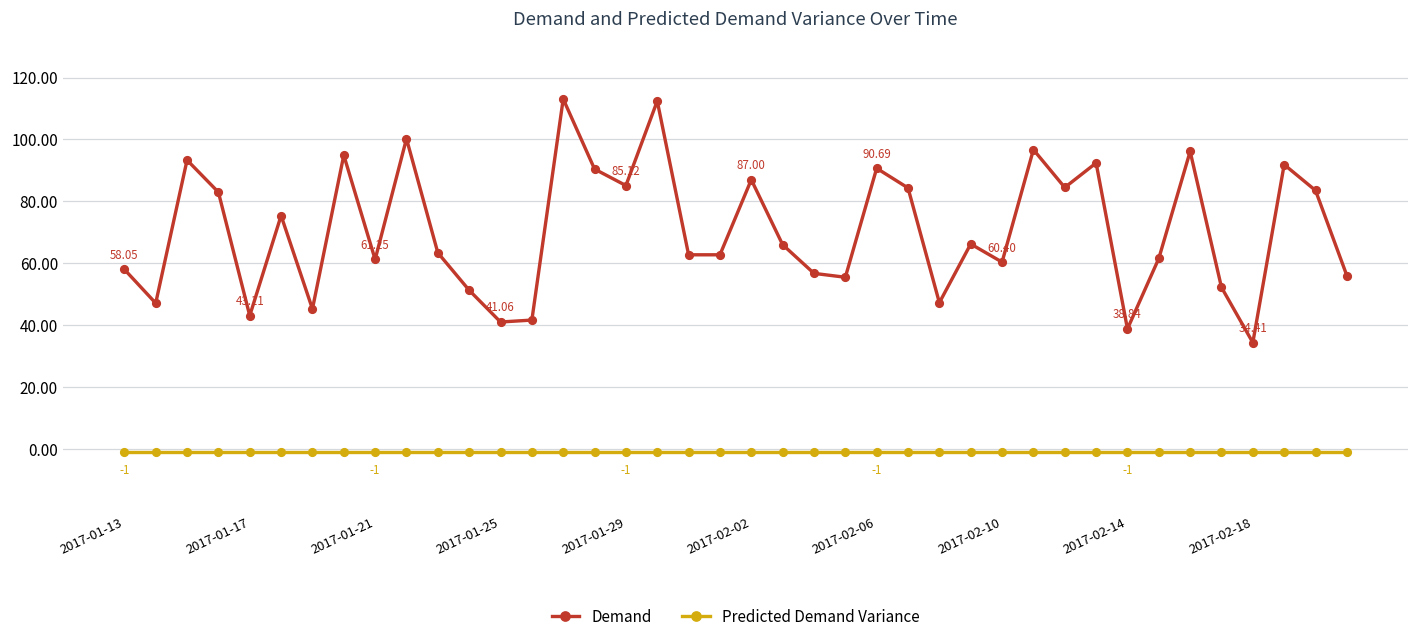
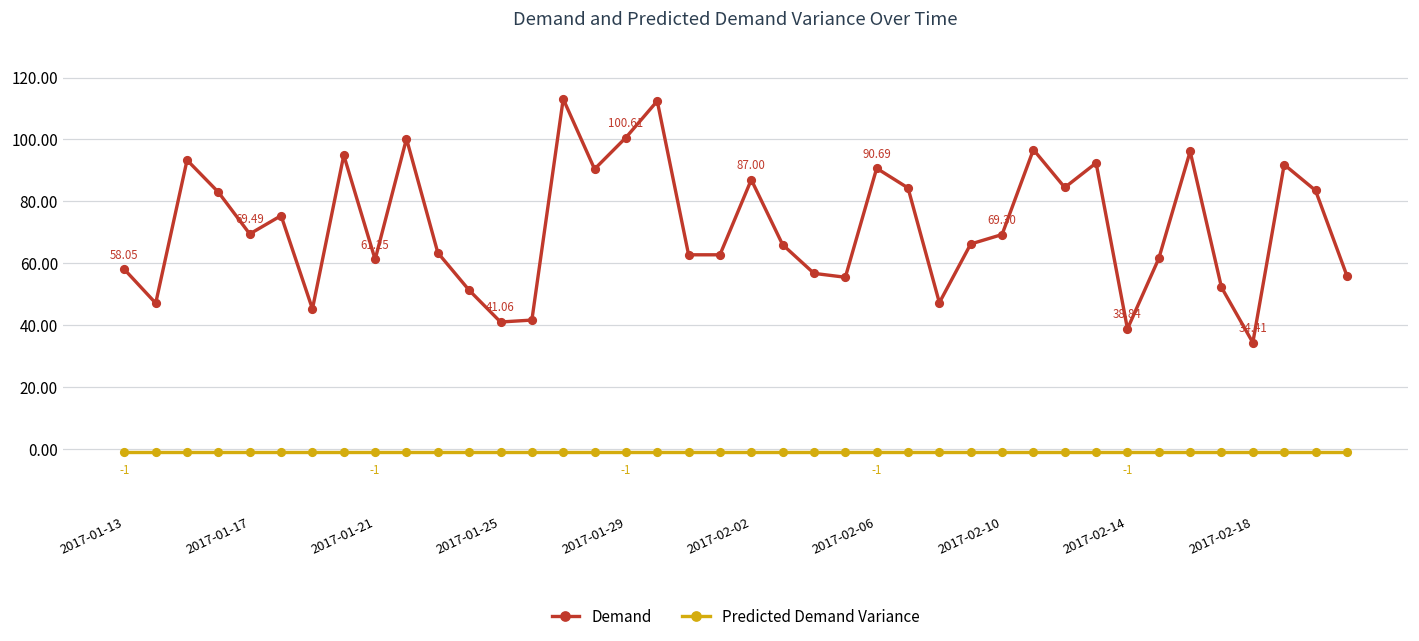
  {
    "Demand": {
      "2017-01-13": 58.05,
-     "2017-01-17": 43.11,
+     "2017-01-17": 69.49,
      "2017-01-21": 61.25,
      "2017-01-25": 41.06,
-     "2017-01-29": 85.12,
+     "2017-01-29": 100.61,
      "2017-02-02": 87.00,
      "2017-02-06": 90.69,
-     "2017-02-10": 60.40,
+     "2017-02-10": 69.30,
      "2017-02-14": 38.84,
      "2017-02-18": 34.41
    },
    "Predicted Demand Variance": {
      "2017-01-13": -1,
      "2017-01-21": -1,
      "2017-01-29": -1,
      "2017-02-06": -1,
      "2017-02-14": -1
    }
  }
